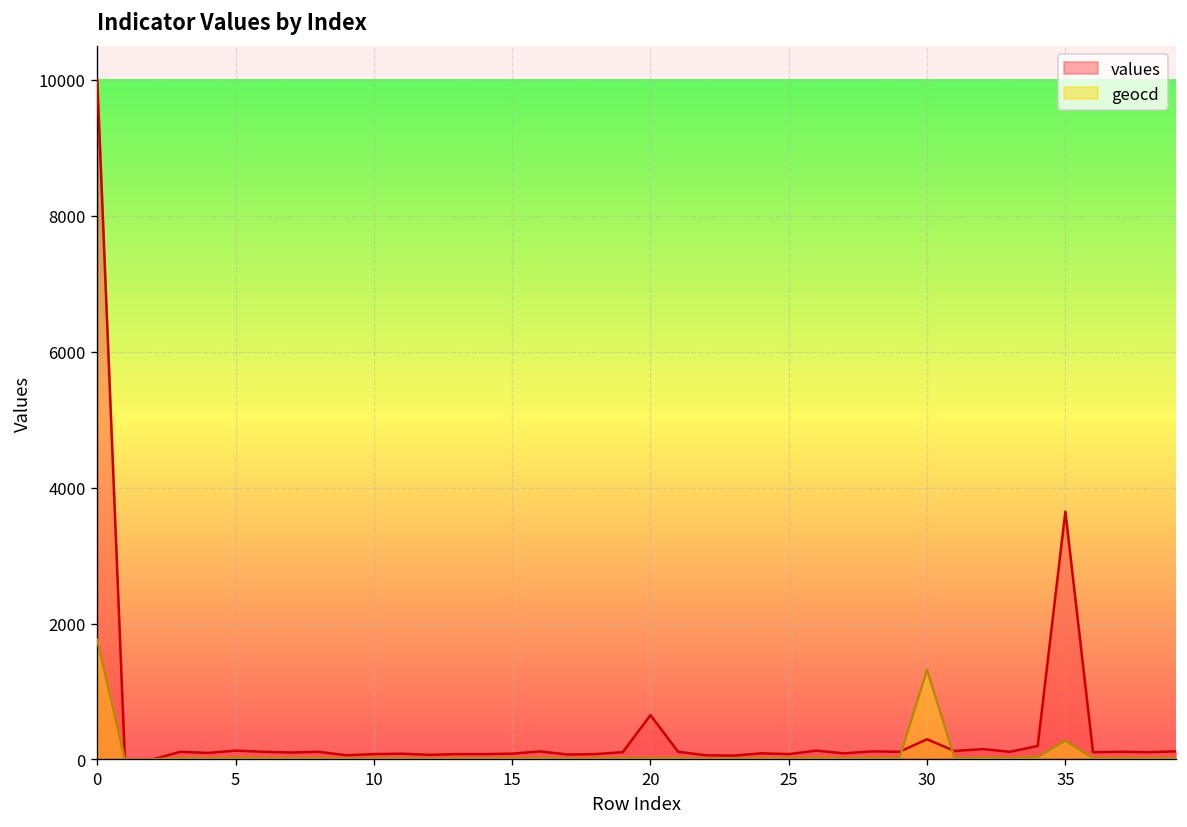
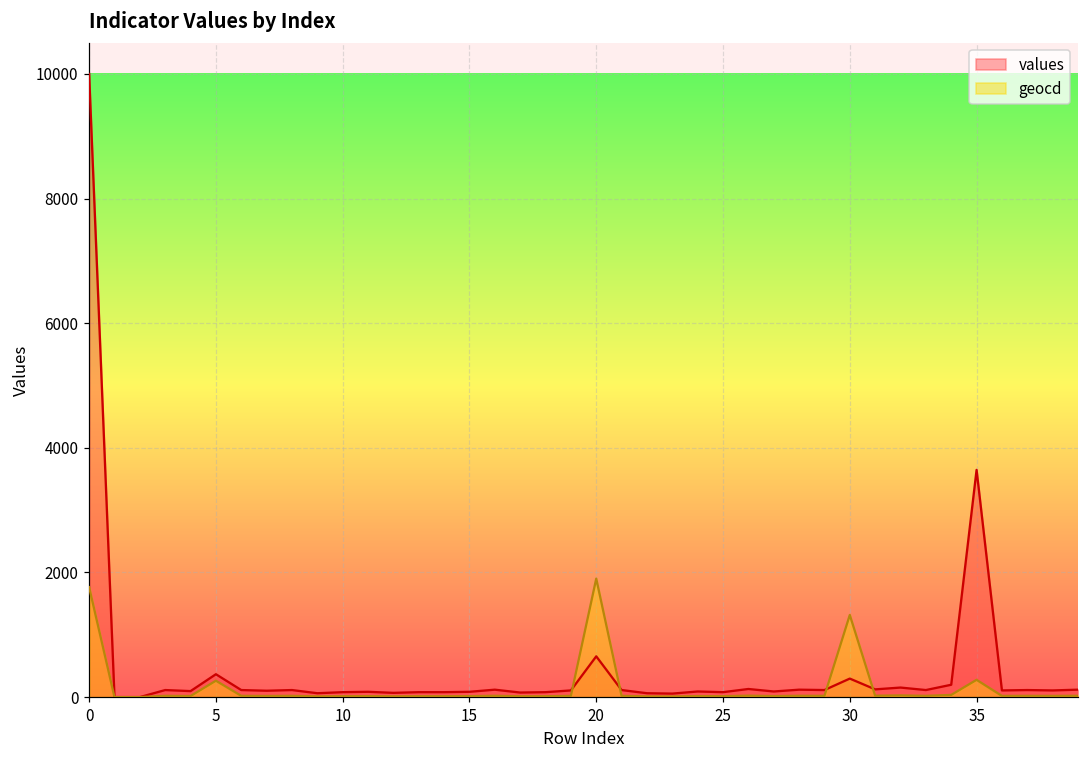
  {
    "values": {
      "0": 10000,
-     "5": 100,
+     "5": 400,
      "10": 100,
      "15": 100,
      "20": 700,
      "25": 100,
      "30": 300,
      "35": 3600
    },
    "geocd": {
      "0": 1800,
-     "5": 0,
+     "5": 300,
      "10": 0,
      "15": 0,
-     "20": 0,
+     "20": 1900,
      "25": 0,
      "30": 1300,
      "35": 300
    }
  }
